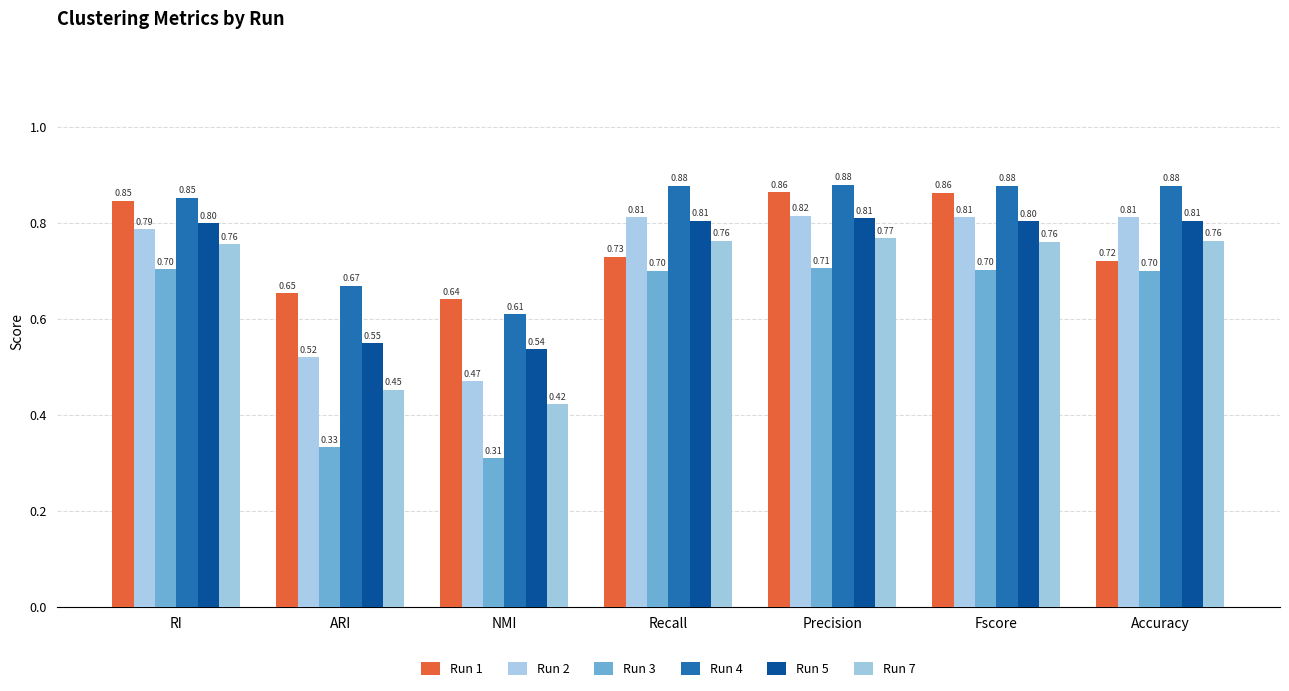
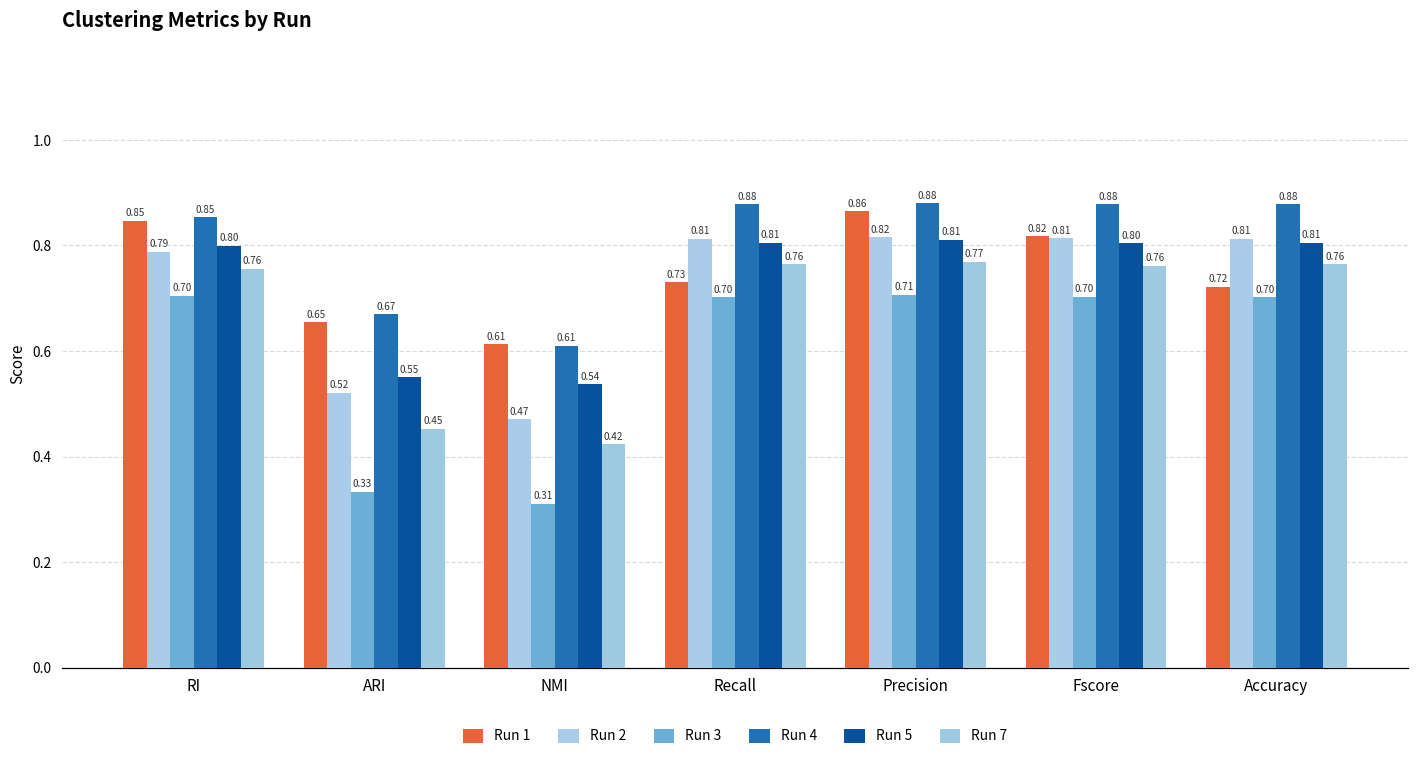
  {
    "Run 1": {
      "RI": 0.85,
      "ARI": 0.65,
-     "NMI": 0.64,
+     "NMI": 0.61,
      "Recall": 0.73,
      "Precision": 0.86,
-     "Fscore": 0.86,
+     "Fscore": 0.82,
      "Accuracy": 0.72
    }
  }
